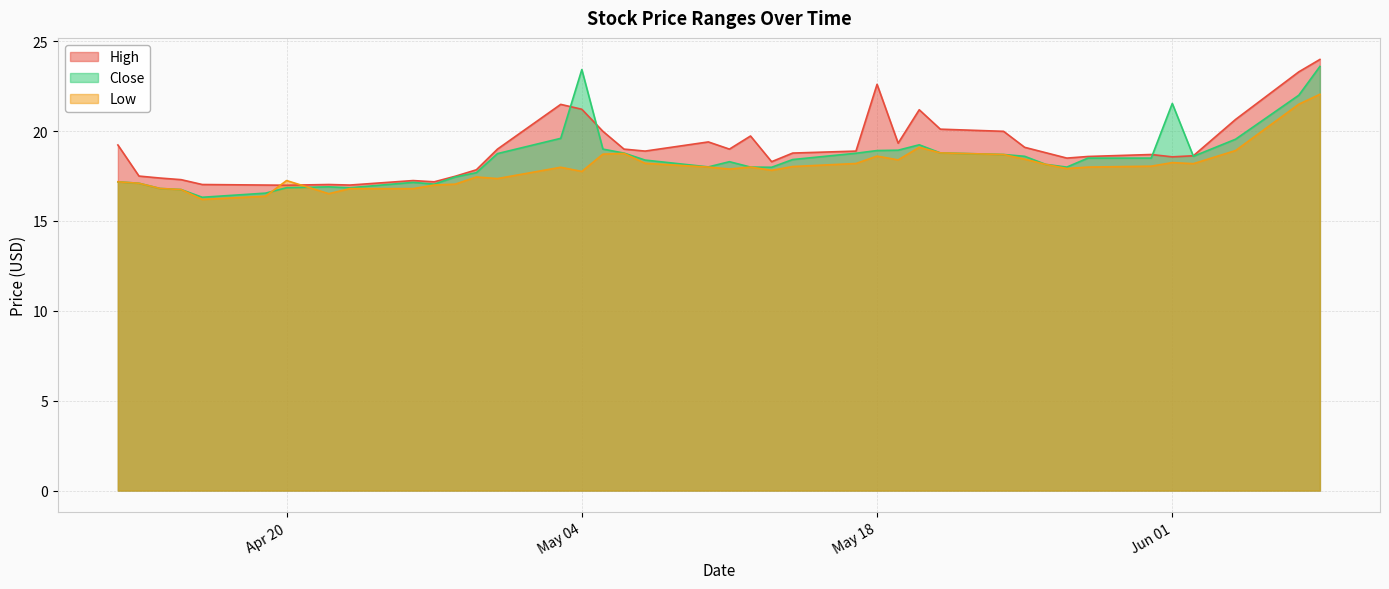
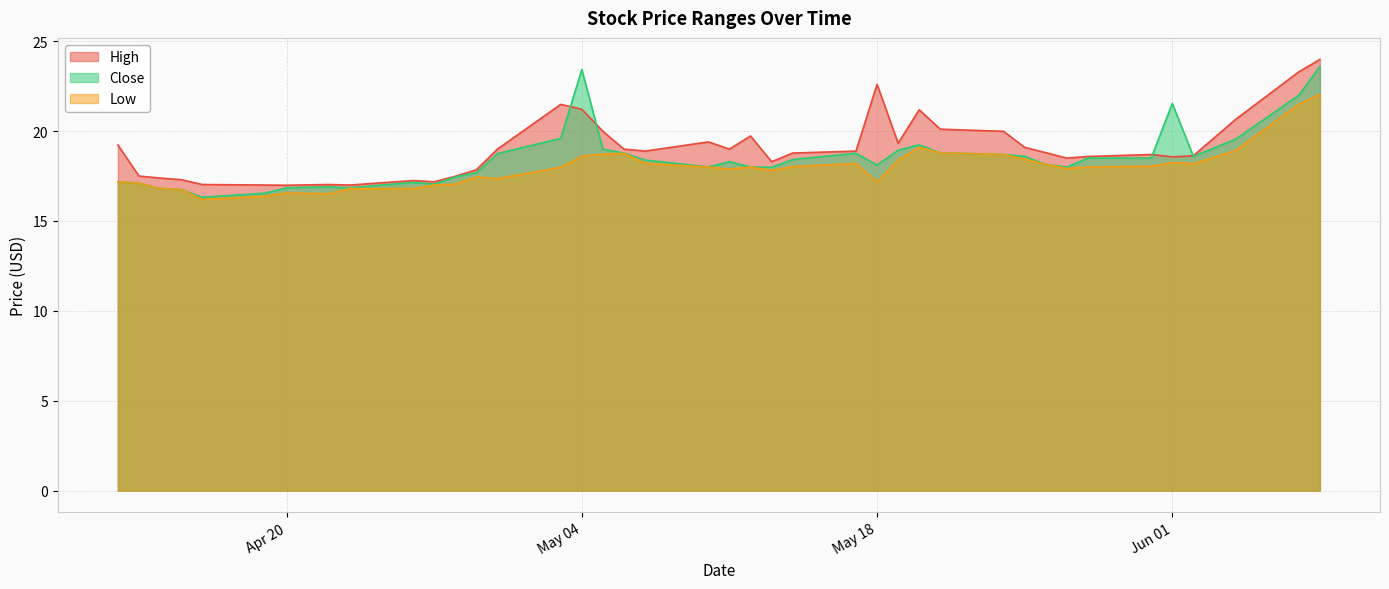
  {
    "High": {
      "May 04": 21.2,
      "May 18": 22.6,
      "Jun 01": 18.6
    },
    "Close": {
      "May 04": 23.4,
-     "May 18": 18.9,
+     "May 18": 18.1,
      "Jun 01": 21.5
    },
    "Low": {
-     "Apr 20": 17.3,
-     "May 04": 17.8,
-     "May 18": 18.6,
+     "Apr 20": 16.6,
+     "May 04": 18.6,
+     "May 18": 17.2,
      "Jun 01": 18.3
    }
  }
